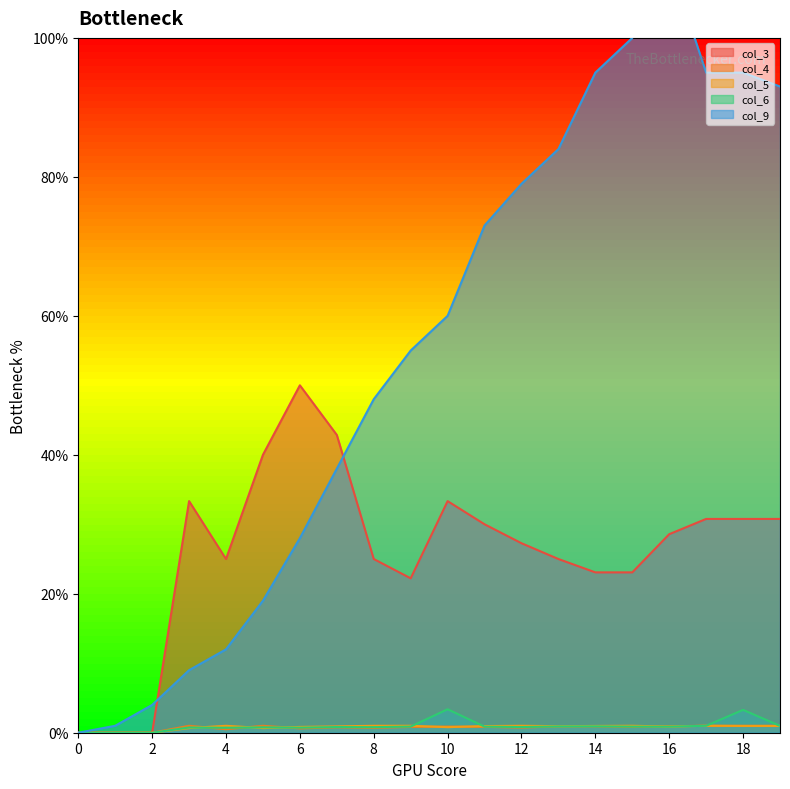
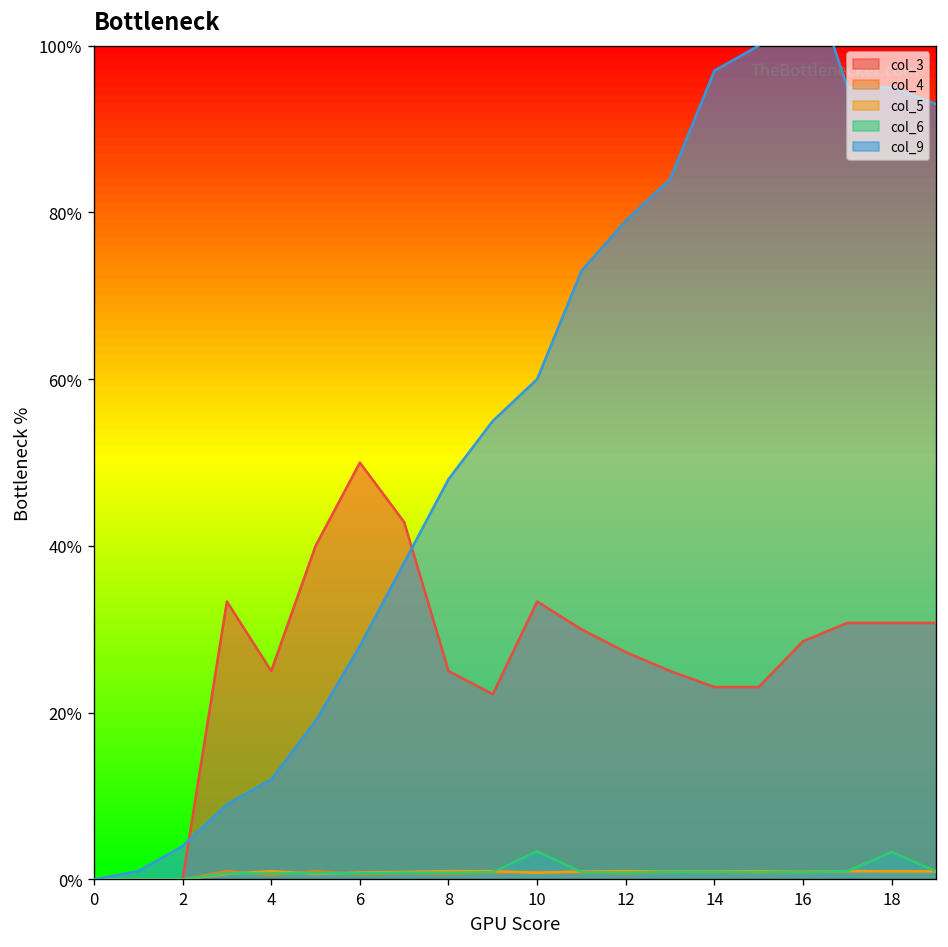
  {
    "col_6": {
      "10": "3%",
      "18": "3%"
    },
    "col_9": {
      "2": "4%",
      "4": "12%",
      "6": "28%",
      "8": "48%",
      "10": "60%",
      "12": "79%",
-     "14": "95%"
+     "14": "97%"
    }
  }
